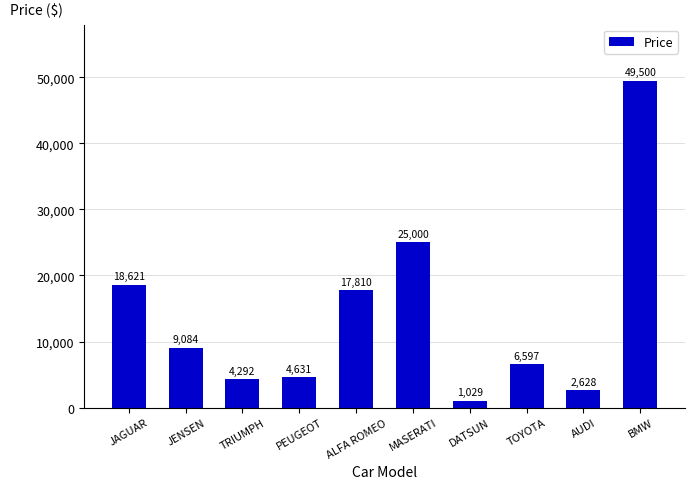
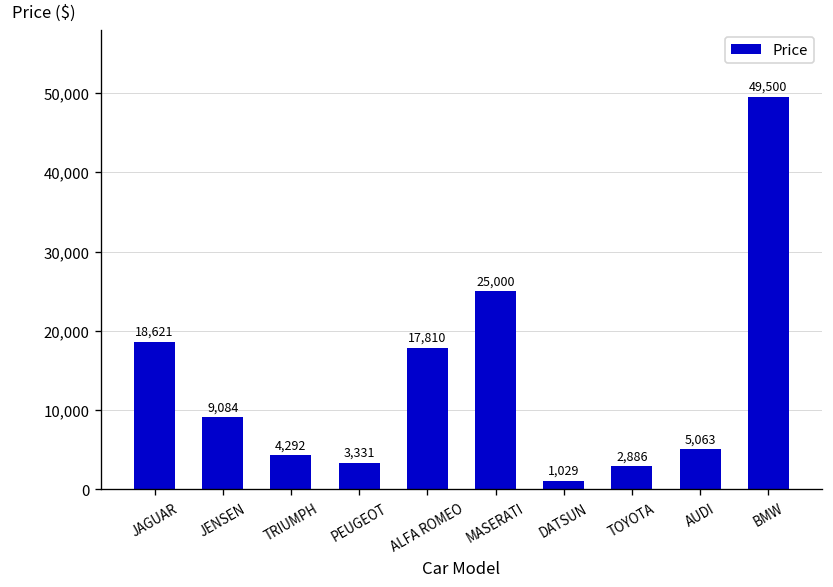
  {
    "JAGUAR": "18,621",
    "JENSEN": "9,084",
    "TRIUMPH": "4,292",
-   "PEUGEOT": "4,631",
+   "PEUGEOT": "3,331",
    "ALFA ROMEO": "17,810",
    "MASERATI": "25,000",
    "DATSUN": "1,029",
-   "TOYOTA": "6,597",
-   "AUDI": "2,628",
+   "TOYOTA": "2,886",
+   "AUDI": "5,063",
    "BMW": "49,500"
  }
